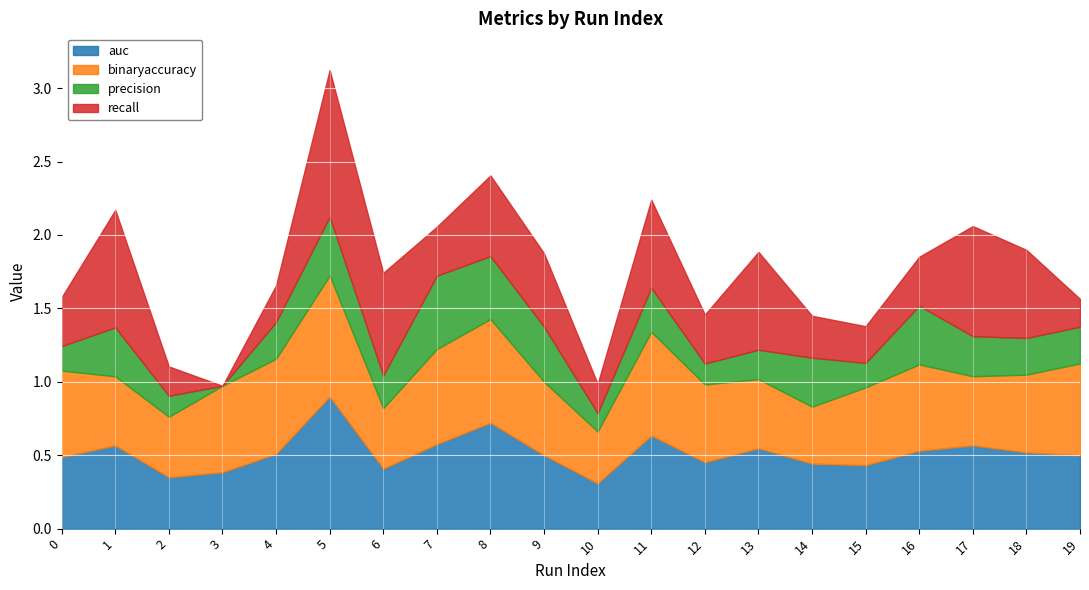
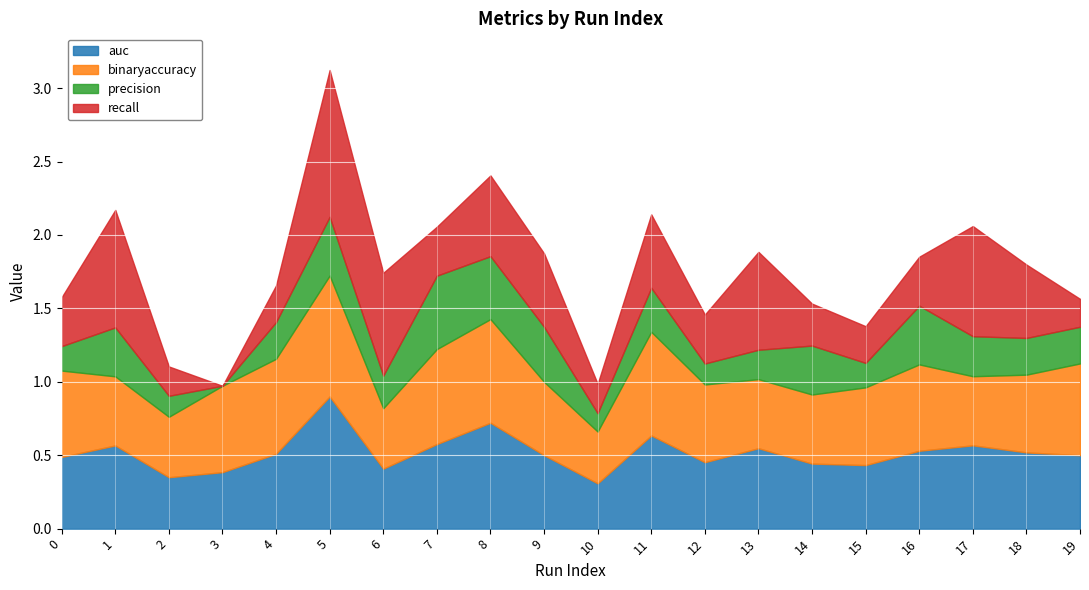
  {
    "auc": {
      "0": 0.49,
      "1": 0.57,
      "2": 0.35,
      "3": 0.38,
      "4": 0.51,
      "5": 0.90,
      "6": 0.41,
      "7": 0.58,
      "8": 0.72,
      "9": 0.50,
      "10": 0.31,
      "11": 0.63,
      "12": 0.45,
      "13": 0.55,
      "14": 0.44,
      "15": 0.43,
      "16": 0.53,
      "17": 0.57,
      "18": 0.52,
      "19": 0.50
    },
    "binaryaccuracy": {
      "0": 0.59,
      "1": 0.47,
      "2": 0.41,
      "4": 0.65,
      "5": 0.82,
      "6": 0.41,
      "7": 0.65,
      "8": 0.71,
      "9": 0.50,
      "10": 0.35,
      "11": 0.71,
      "12": 0.53,
      "13": 0.47,
-     "14": 0.39,
+     "14": 0.47,
      "15": 0.53,
      "16": 0.59,
      "17": 0.47,
      "18": 0.53,
      "19": 0.63
    },
    "precision": {
      "0": 0.17,
      "1": 0.33,
      "2": 0.14,
      "4": 0.25,
      "5": 0.40,
      "6": 0.22,
      "7": 0.50,
      "8": 0.43,
      "9": 0.38,
      "10": 0.13,
      "11": 0.30,
      "12": 0.14,
      "13": 0.20,
      "14": 0.33,
      "15": 0.17,
      "16": 0.40,
      "17": 0.27,
      "18": 0.25,
      "19": 0.25
    },
    "recall": {
      "0": 0.33,
      "1": 0.8,
      "2": 0.2,
      "4": 0.25,
      "5": 1.0,
      "6": 0.7,
      "7": 0.33,
      "8": 0.55,
      "9": 0.5,
      "10": 0.2,
-     "11": 0.6,
+     "11": 0.5,
      "12": 0.33,
      "13": 0.67,
      "14": 0.3,
      "15": 0.25,
      "16": 0.33,
      "17": 0.75,
-     "18": 0.6,
+     "18": 0.5,
      "19": 0.2
    }
  }
